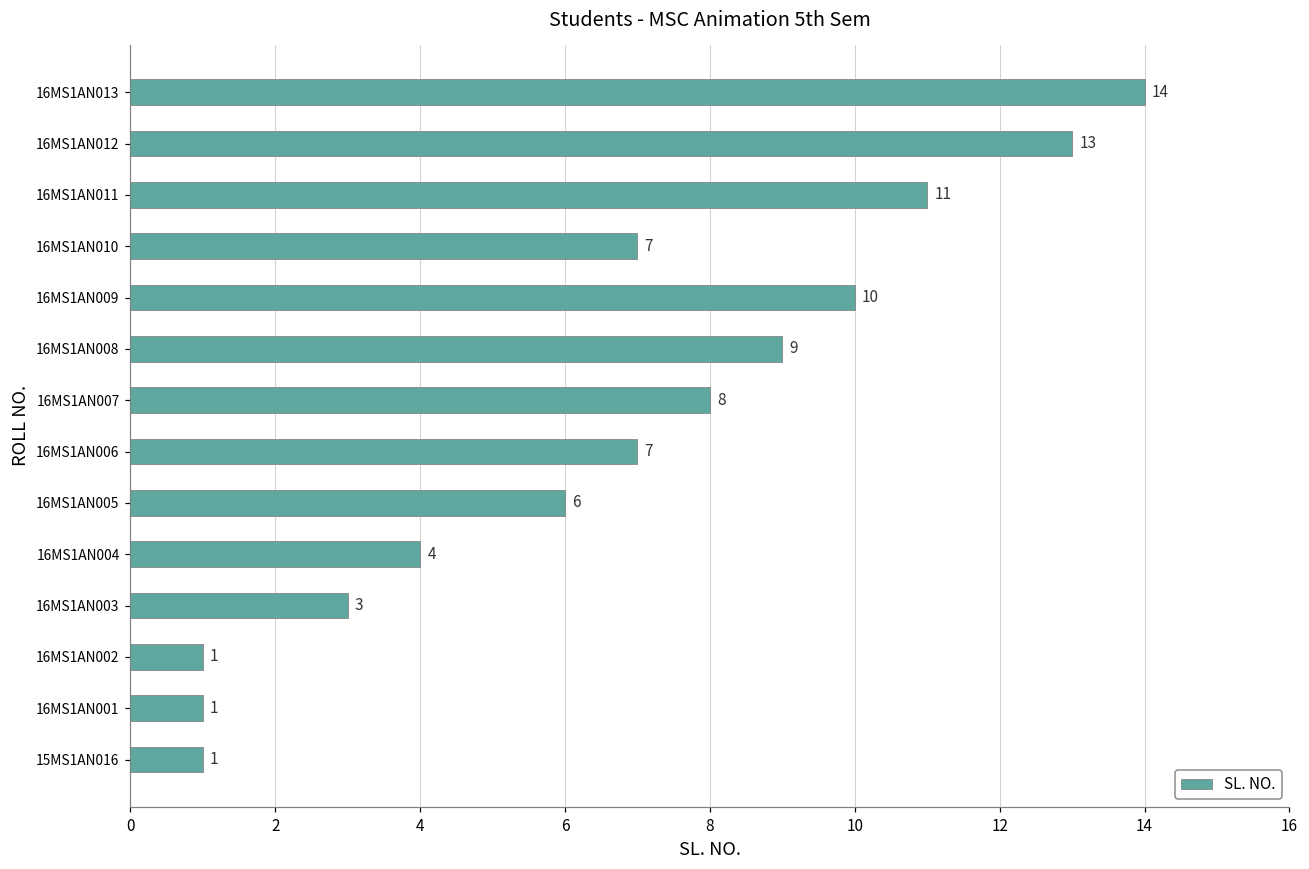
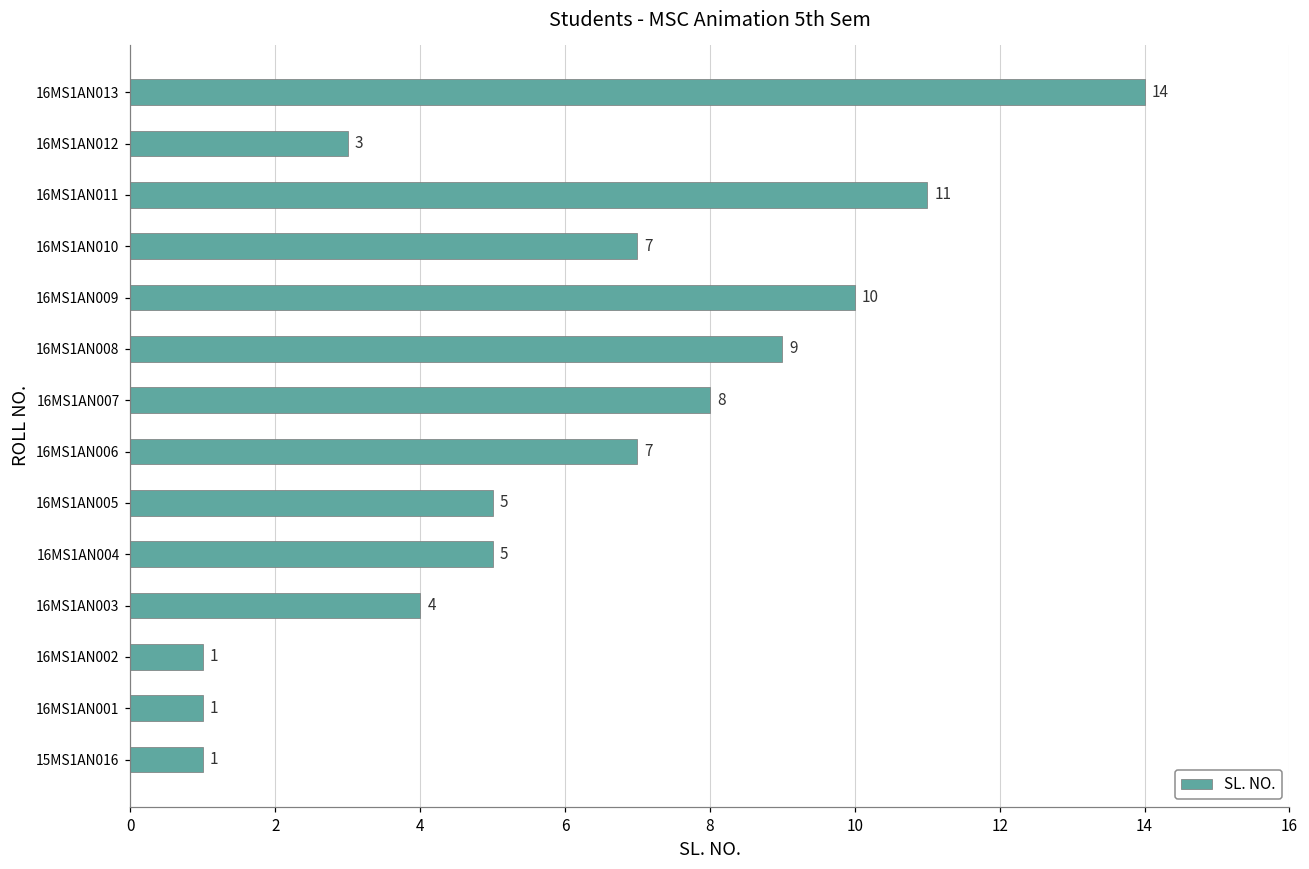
  {
    "16MS1AN013": 14,
-   "16MS1AN012": 13,
+   "16MS1AN012": 3,
    "16MS1AN011": 11,
    "16MS1AN010": 7,
    "16MS1AN009": 10,
    "16MS1AN008": 9,
    "16MS1AN007": 8,
    "16MS1AN006": 7,
-   "16MS1AN005": 6,
-   "16MS1AN004": 4,
-   "16MS1AN003": 3,
+   "16MS1AN005": 5,
+   "16MS1AN004": 5,
+   "16MS1AN003": 4,
    "16MS1AN002": 1,
    "16MS1AN001": 1,
    "15MS1AN016": 1
  }
